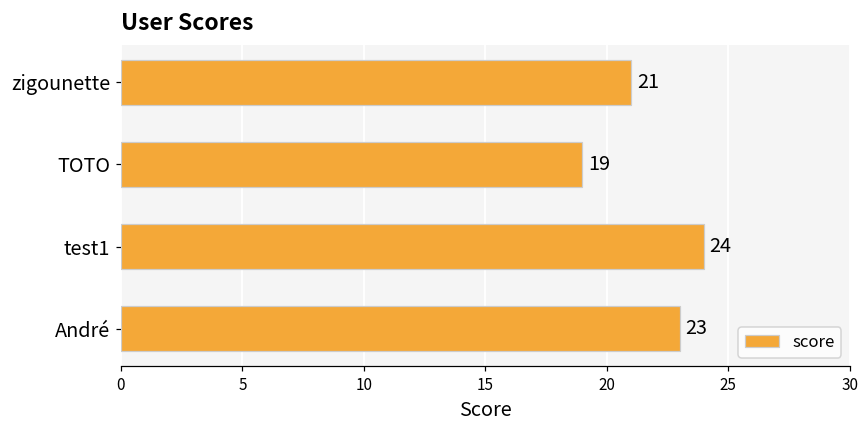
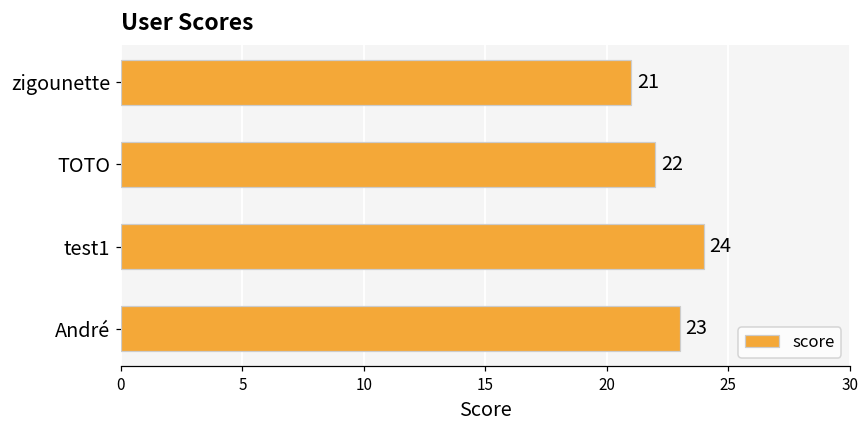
  {
    "zigounette": 21,
-   "TOTO": 19,
+   "TOTO": 22,
    "test1": 24,
    "André": 23
  }
